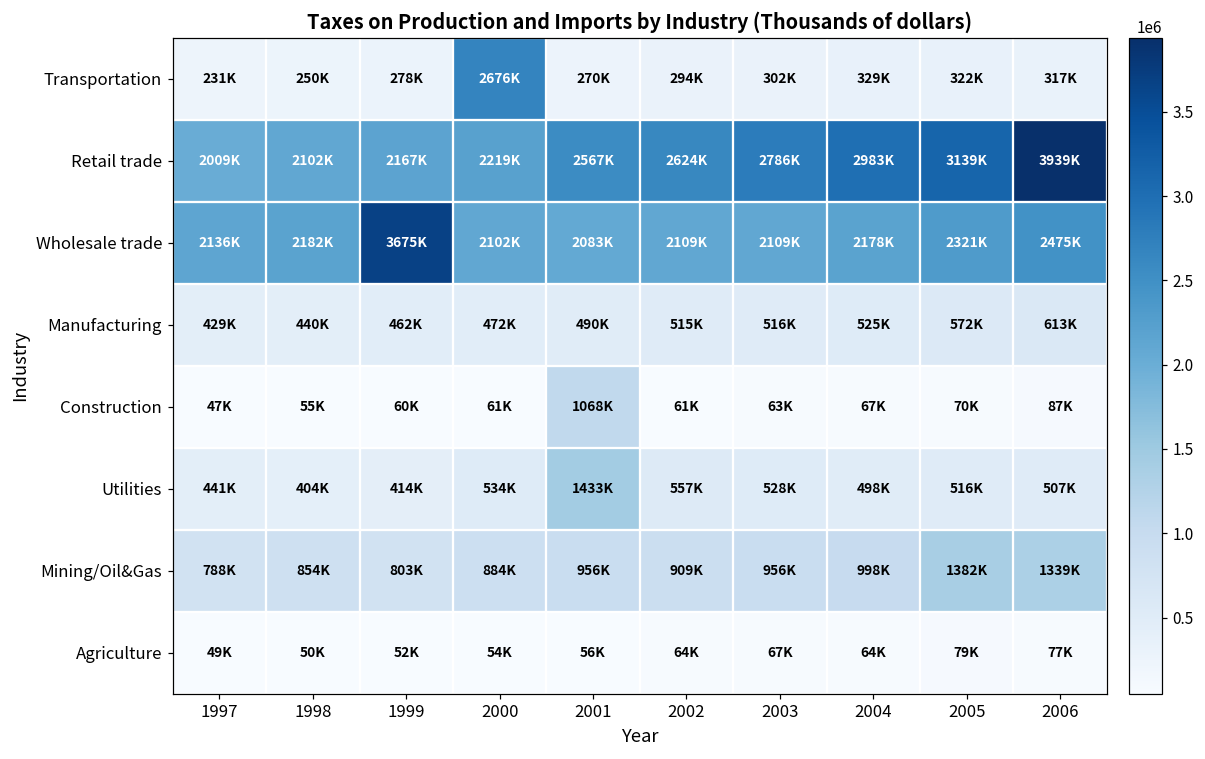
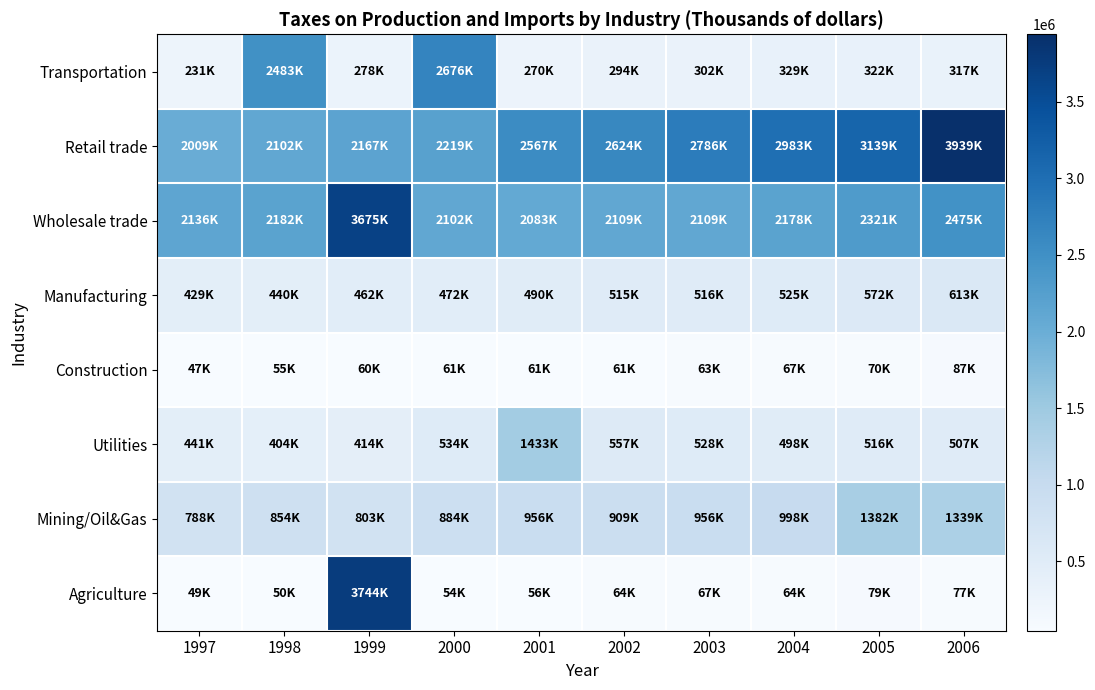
  {
    "Transportation": {
      "1997": "231K",
-     "1998": "250K",
+     "1998": "2483K",
      "1999": "278K",
      "2000": "2676K",
      "2001": "270K",
      "2002": "294K",
      "2003": "302K",
      "2004": "329K",
      "2005": "322K",
      "2006": "317K"
    },
    "Retail trade": {
      "1997": "2009K",
      "1998": "2102K",
      "1999": "2167K",
      "2000": "2219K",
      "2001": "2567K",
      "2002": "2624K",
      "2003": "2786K",
      "2004": "2983K",
      "2005": "3139K",
      "2006": "3939K"
    },
    "Wholesale trade": {
      "1997": "2136K",
      "1998": "2182K",
      "1999": "3675K",
      "2000": "2102K",
      "2001": "2083K",
      "2002": "2109K",
      "2003": "2109K",
      "2004": "2178K",
      "2005": "2321K",
      "2006": "2475K"
    },
    "Manufacturing": {
      "1997": "429K",
      "1998": "440K",
      "1999": "462K",
      "2000": "472K",
      "2001": "490K",
      "2002": "515K",
      "2003": "516K",
      "2004": "525K",
      "2005": "572K",
      "2006": "613K"
    },
    "Construction": {
      "1997": "47K",
      "1998": "55K",
      "1999": "60K",
      "2000": "61K",
-     "2001": "1068K",
+     "2001": "61K",
      "2002": "61K",
      "2003": "63K",
      "2004": "67K",
      "2005": "70K",
      "2006": "87K"
    },
    "Utilities": {
      "1997": "441K",
      "1998": "404K",
      "1999": "414K",
      "2000": "534K",
      "2001": "1433K",
      "2002": "557K",
      "2003": "528K",
      "2004": "498K",
      "2005": "516K",
      "2006": "507K"
    },
    "Mining/Oil&Gas": {
      "1997": "788K",
      "1998": "854K",
      "1999": "803K",
      "2000": "884K",
      "2001": "956K",
      "2002": "909K",
      "2003": "956K",
      "2004": "998K",
      "2005": "1382K",
      "2006": "1339K"
    },
    "Agriculture": {
      "1997": "49K",
      "1998": "50K",
-     "1999": "52K",
+     "1999": "3744K",
      "2000": "54K",
      "2001": "56K",
      "2002": "64K",
      "2003": "67K",
      "2004": "64K",
      "2005": "79K",
      "2006": "77K"
    }
  }
